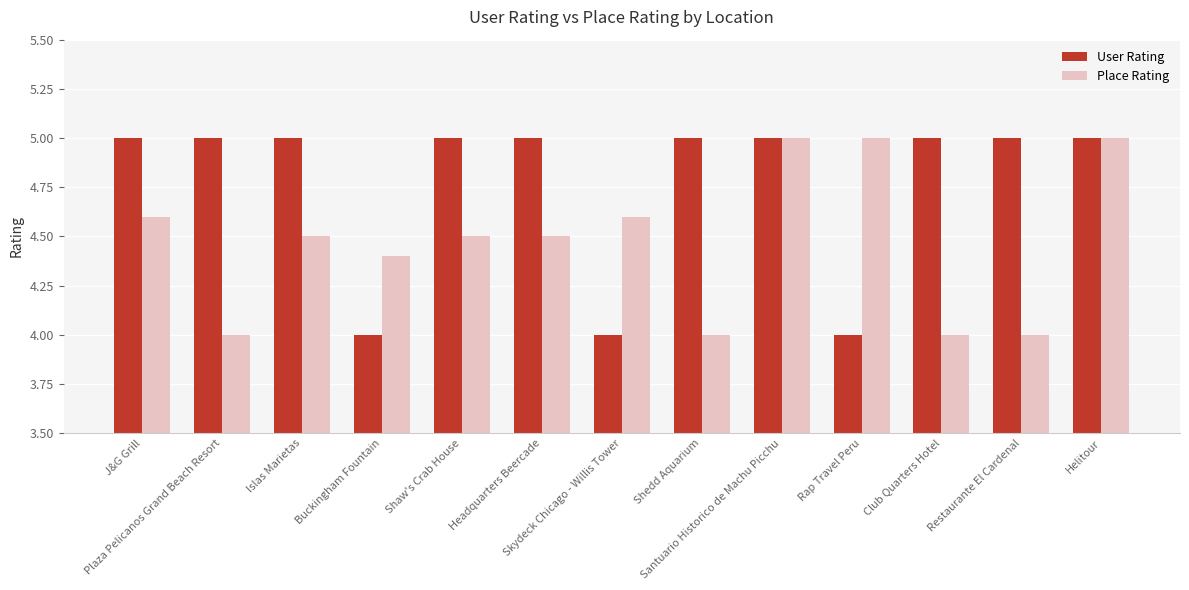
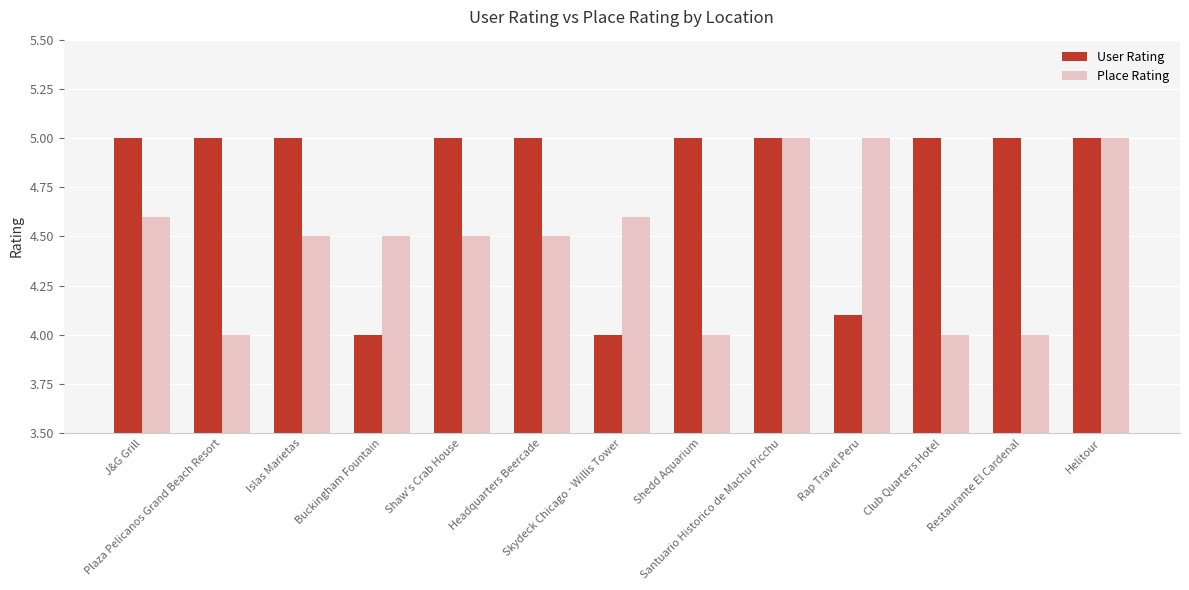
  {
    "User Rating": {
      "J&G Grill": 5.0,
      "Plaza Pelicanos Grand Beach Resort": 5.0,
      "Islas Marietas": 5.0,
      "Buckingham Fountain": 4.0,
      "Shaw's Crab House": 5.0,
      "Headquarters Beercade": 5.0,
      "Skydeck Chicago - Willis Tower": 4.0,
      "Shedd Aquarium": 5.0,
      "Santuario Historico de Machu Picchu": 5.0,
-     "Rap Travel Peru": 4.0,
+     "Rap Travel Peru": 4.1,
      "Club Quarters Hotel": 5.0,
      "Restaurante El Cardenal": 5.0,
      "Helitour": 5.0
    },
    "Place Rating": {
      "J&G Grill": 4.6,
      "Plaza Pelicanos Grand Beach Resort": 4.0,
      "Islas Marietas": 4.5,
-     "Buckingham Fountain": 4.4,
+     "Buckingham Fountain": 4.5,
      "Shaw's Crab House": 4.5,
      "Headquarters Beercade": 4.5,
      "Skydeck Chicago - Willis Tower": 4.6,
      "Shedd Aquarium": 4.0,
      "Santuario Historico de Machu Picchu": 5.0,
      "Rap Travel Peru": 5.0,
      "Club Quarters Hotel": 4.0,
      "Restaurante El Cardenal": 4.0,
      "Helitour": 5.0
    }
  }
